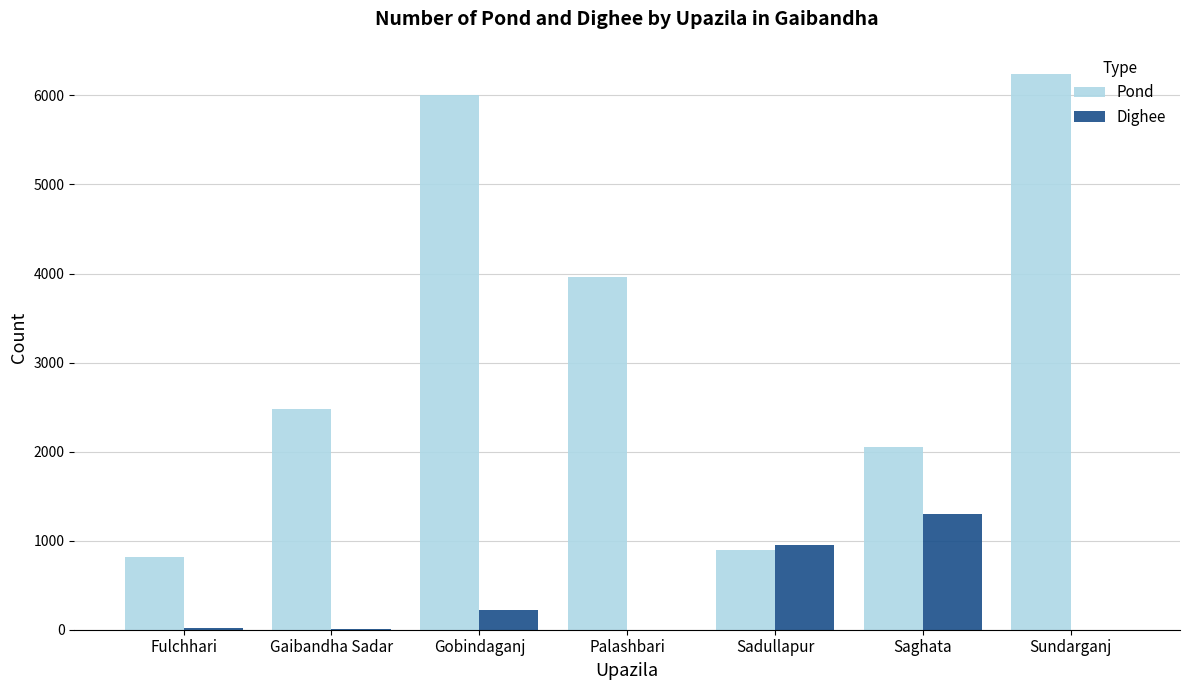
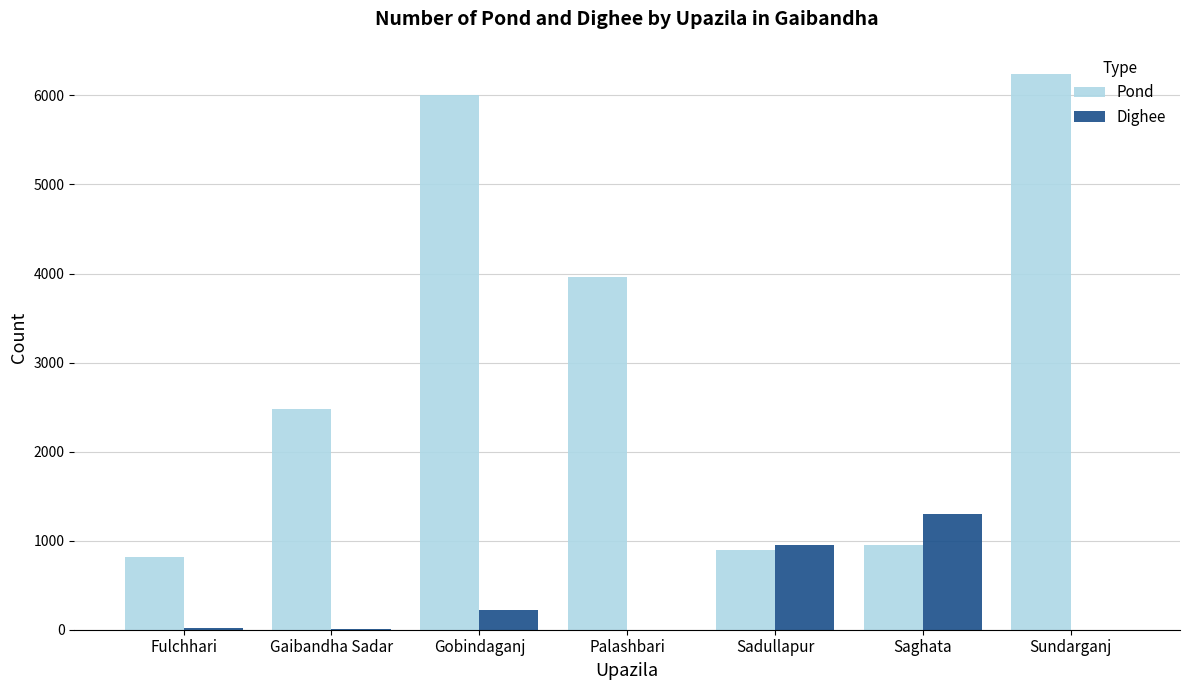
  {
    "Pond": {
      "Fulchhari": 800,
      "Gaibandha Sadar": 2500,
      "Gobindaganj": 6000,
      "Palashbari": 4000,
      "Sadullapur": 900,
-     "Saghata": 2100,
+     "Saghata": 1000,
      "Sundarganj": 6200
    },
    "Dighee": {
      "Gobindaganj": 200,
      "Palashbari": 0,
      "Sadullapur": 1000,
      "Saghata": 1300,
      "Sundarganj": 0
    }
  }
